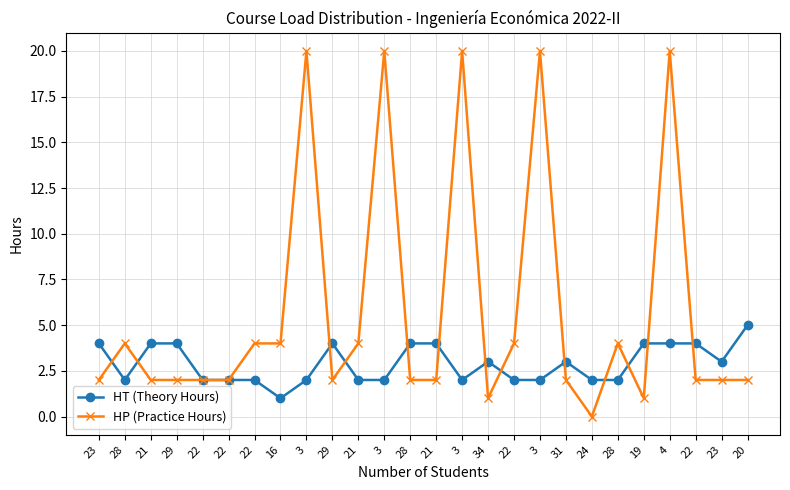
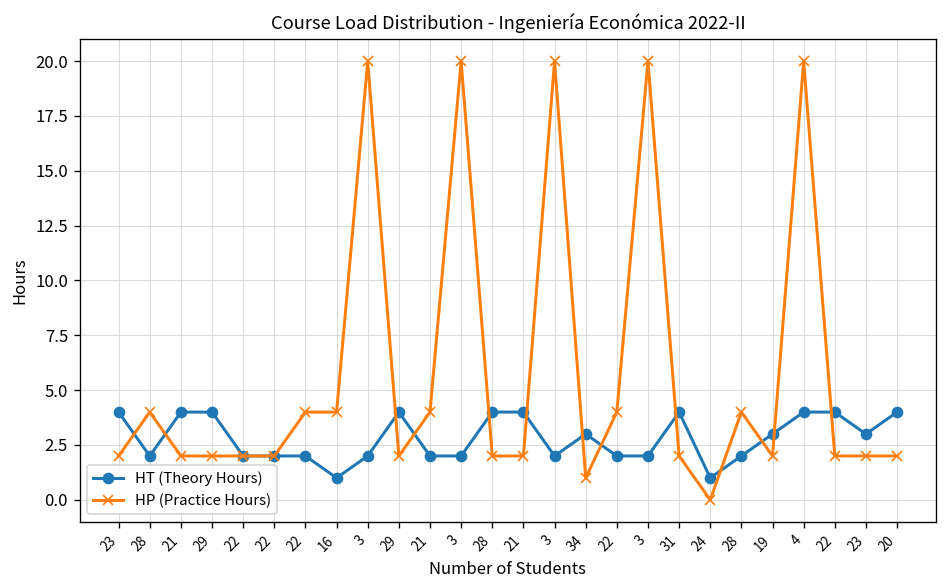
  {
    "HT (Theory Hours)": {
      "16": 1,
      "34": 3,
-     "31": 3,
-     "24": 2,
-     "19": 4,
+     "31": 4,
+     "24": 1,
+     "19": 3,
      "4": 4,
-     "20": 5
+     "20": 4
    },
    "HP (Practice Hours)": {
      "16": 4,
      "34": 1,
      "31": 2,
      "24": 0,
-     "19": 1,
+     "19": 2,
      "4": 20,
      "20": 2
    }
  }
